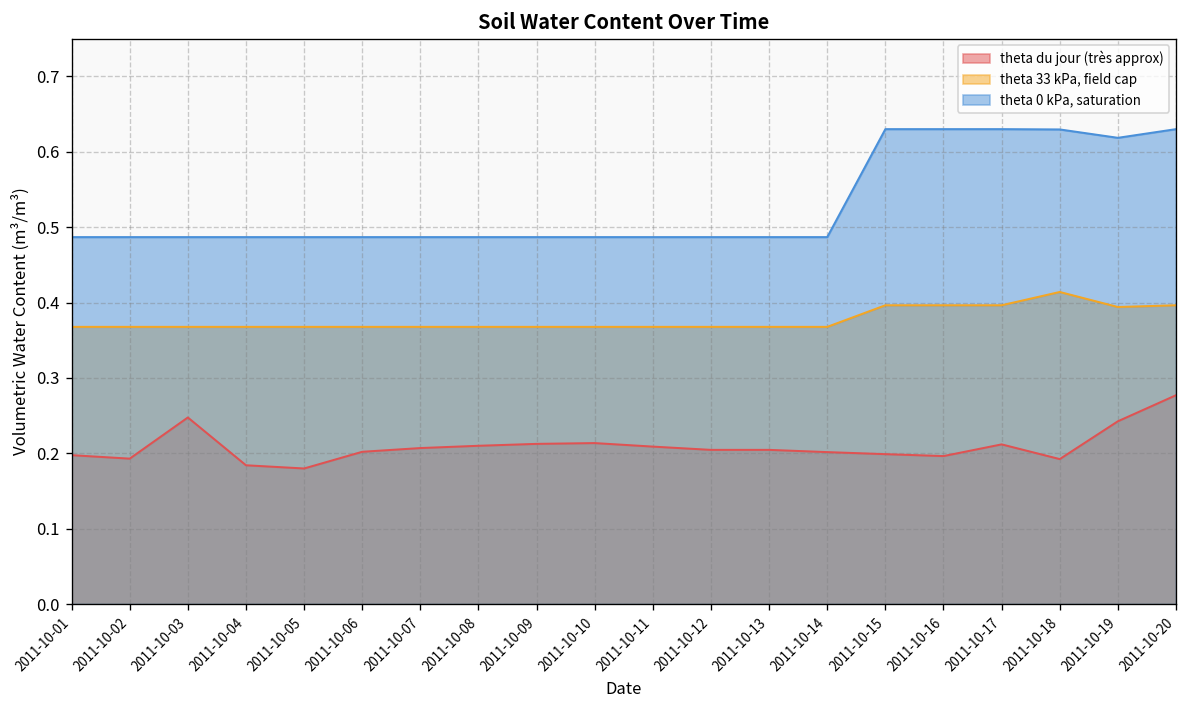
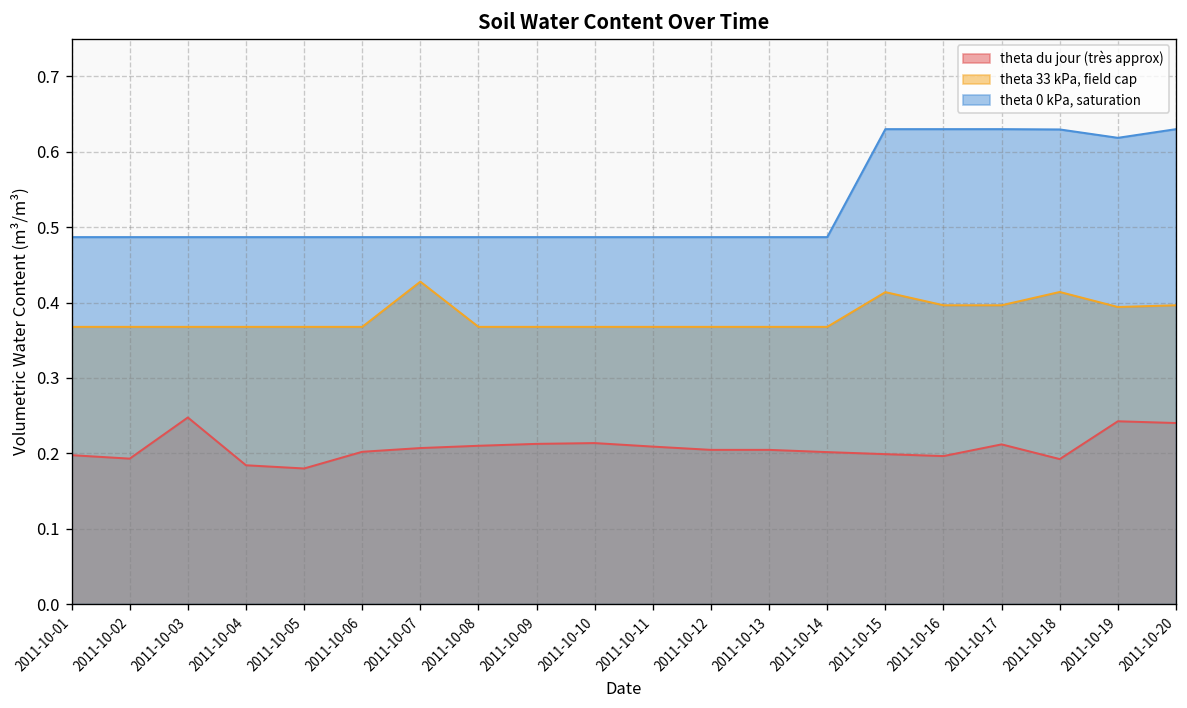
  {
    "theta du jour (très approx)": {
      "2011-10-01": 0.20,
      "2011-10-02": 0.19,
      "2011-10-03": 0.25,
      "2011-10-04": 0.18,
      "2011-10-05": 0.18,
      "2011-10-06": 0.20,
      "2011-10-07": 0.21,
      "2011-10-08": 0.21,
      "2011-10-09": 0.21,
      "2011-10-10": 0.21,
      "2011-10-11": 0.21,
      "2011-10-12": 0.20,
      "2011-10-13": 0.20,
      "2011-10-14": 0.20,
      "2011-10-15": 0.20,
      "2011-10-16": 0.20,
      "2011-10-17": 0.21,
      "2011-10-18": 0.19,
      "2011-10-19": 0.24,
-     "2011-10-20": 0.28
+     "2011-10-20": 0.24
    },
    "theta 33 kPa, field cap": {
      "2011-10-01": 0.37,
      "2011-10-02": 0.37,
      "2011-10-03": 0.37,
      "2011-10-04": 0.37,
      "2011-10-05": 0.37,
      "2011-10-06": 0.37,
-     "2011-10-07": 0.37,
+     "2011-10-07": 0.43,
      "2011-10-08": 0.37,
      "2011-10-09": 0.37,
      "2011-10-10": 0.37,
      "2011-10-11": 0.37,
      "2011-10-12": 0.37,
      "2011-10-13": 0.37,
      "2011-10-14": 0.37,
-     "2011-10-15": 0.40,
+     "2011-10-15": 0.41,
      "2011-10-16": 0.40,
      "2011-10-17": 0.40,
      "2011-10-18": 0.41,
      "2011-10-19": 0.39,
      "2011-10-20": 0.40
    },
    "theta 0 kPa, saturation": {
      "2011-10-01": 0.49,
      "2011-10-02": 0.49,
      "2011-10-03": 0.49,
      "2011-10-04": 0.49,
      "2011-10-05": 0.49,
      "2011-10-06": 0.49,
      "2011-10-07": 0.49,
      "2011-10-08": 0.49,
      "2011-10-09": 0.49,
      "2011-10-10": 0.49,
      "2011-10-11": 0.49,
      "2011-10-12": 0.49,
      "2011-10-13": 0.49,
      "2011-10-14": 0.49,
      "2011-10-15": 0.63,
      "2011-10-16": 0.63,
      "2011-10-17": 0.63,
      "2011-10-18": 0.63,
      "2011-10-19": 0.62,
      "2011-10-20": 0.63
    }
  }
